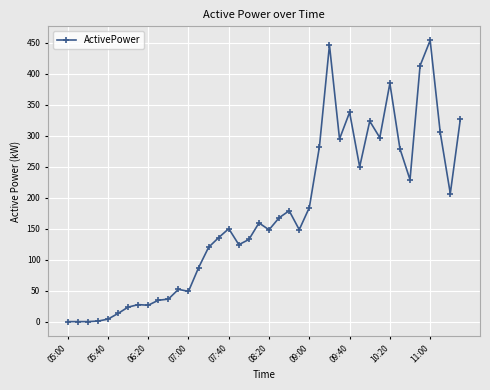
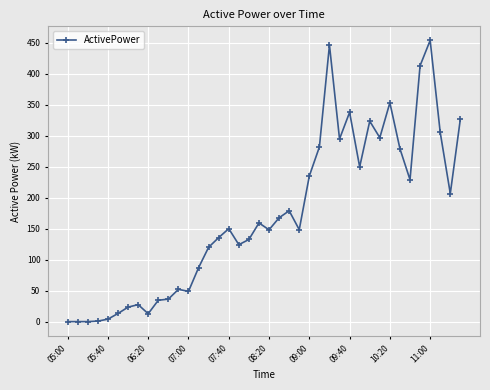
  {
    "05:00": 0,
    "05:40": 0,
-   "06:20": 30,
+   "06:20": 10,
    "07:00": 50,
    "07:40": 150,
    "08:20": 150,
-   "09:00": 180,
+   "09:00": 240,
    "09:40": 340,
-   "10:20": 380,
+   "10:20": 350,
    "11:00": 450
  }
